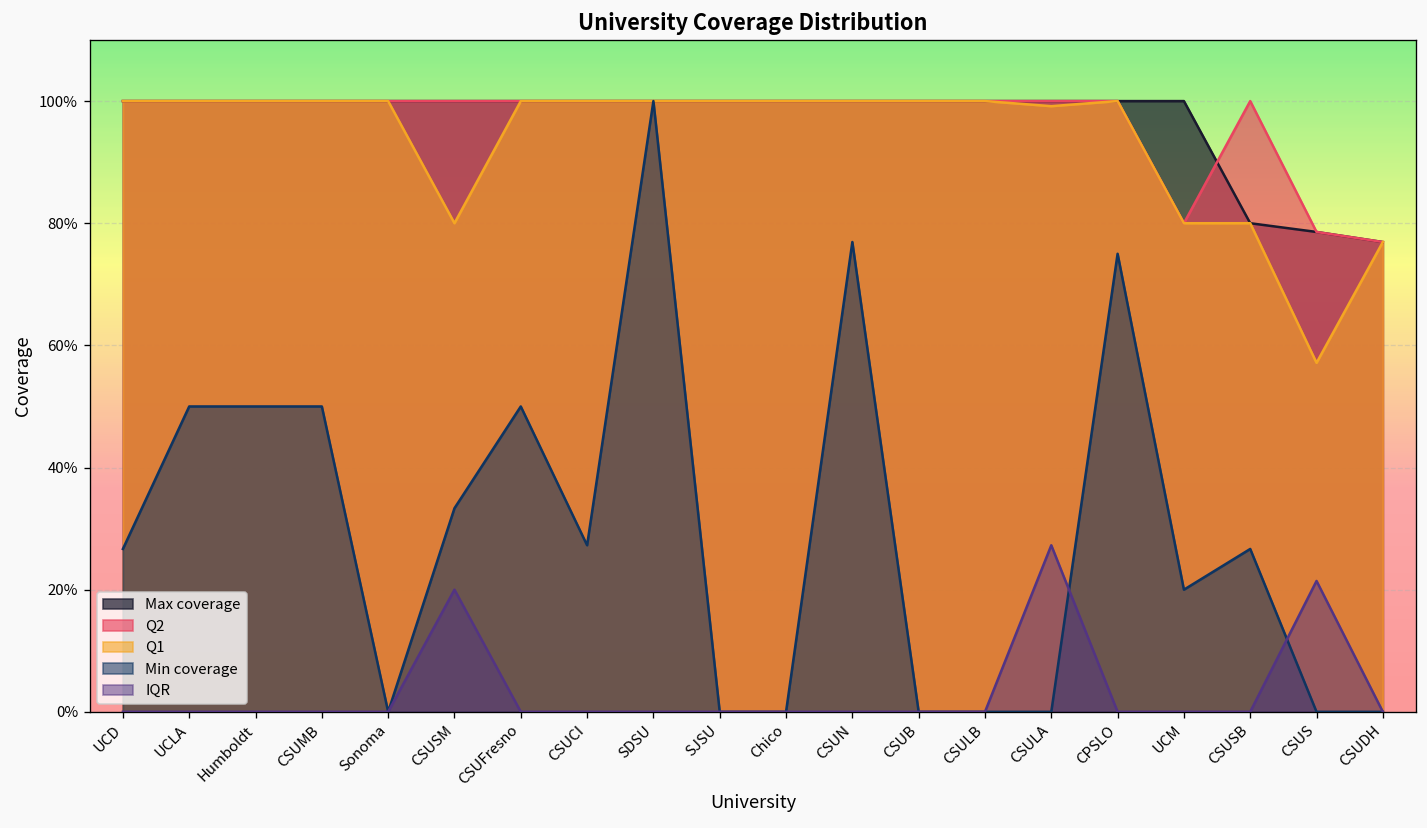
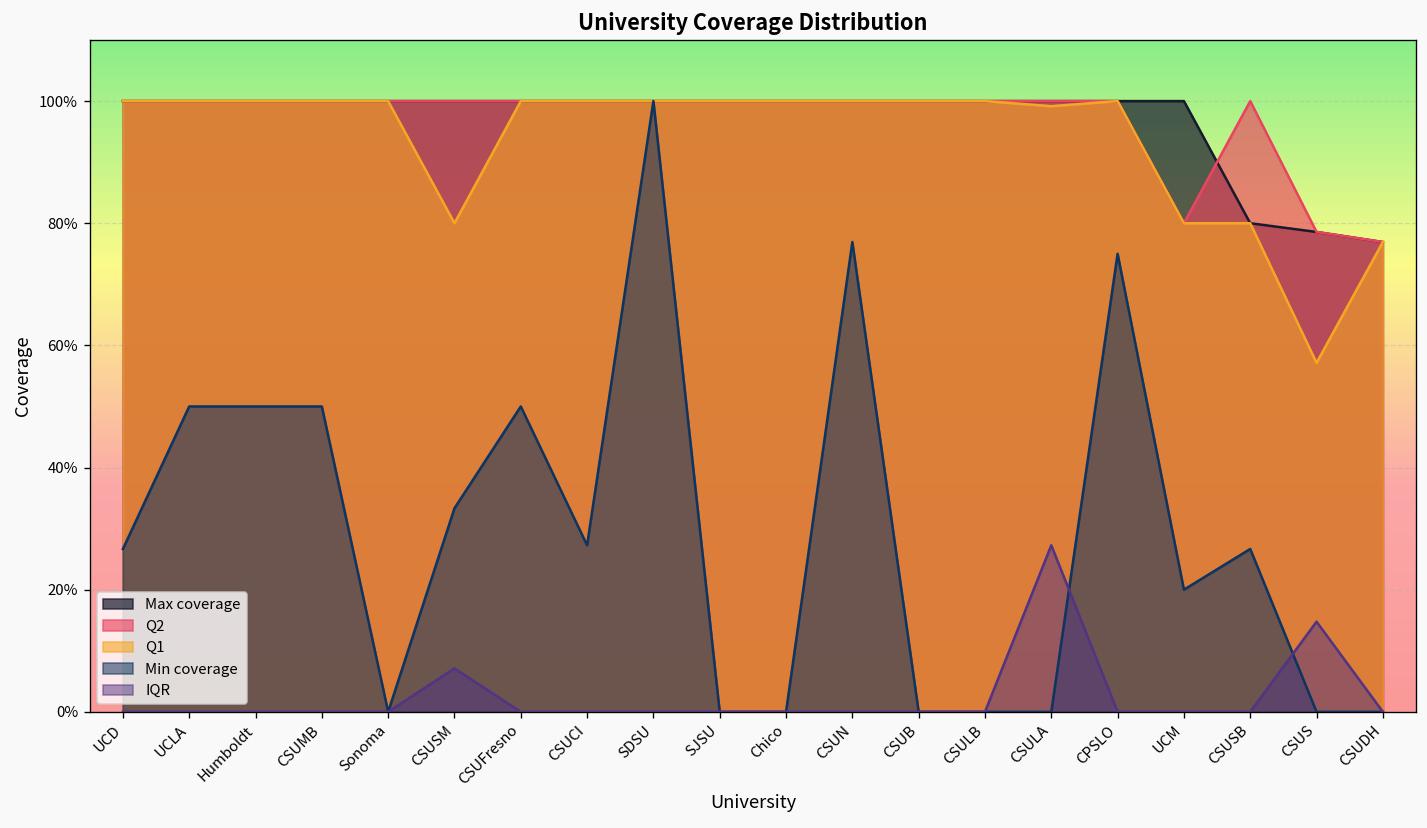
  {
    "Q2": {
      "CSUSB": "100%"
    },
    "Q1": {
      "CSUSM": "80%",
      "CSULA": "99%",
      "CSUS": "57%"
    },
    "IQR": {
      "UCD": "0%",
      "UCLA": "0%",
      "Humboldt": "0%",
      "CSUMB": "0%",
-     "CSUSM": "20%",
+     "CSUSM": "7%",
      "CSUFresno": "0%",
      "CSUCI": "0%",
      "SDSU": "0%",
      "CSUN": "0%",
      "CSULA": "27%",
      "CPSLO": "0%",
      "UCM": "0%",
      "CSUSB": "0%",
-     "CSUS": "21%"
+     "CSUS": "15%"
    }
  }
